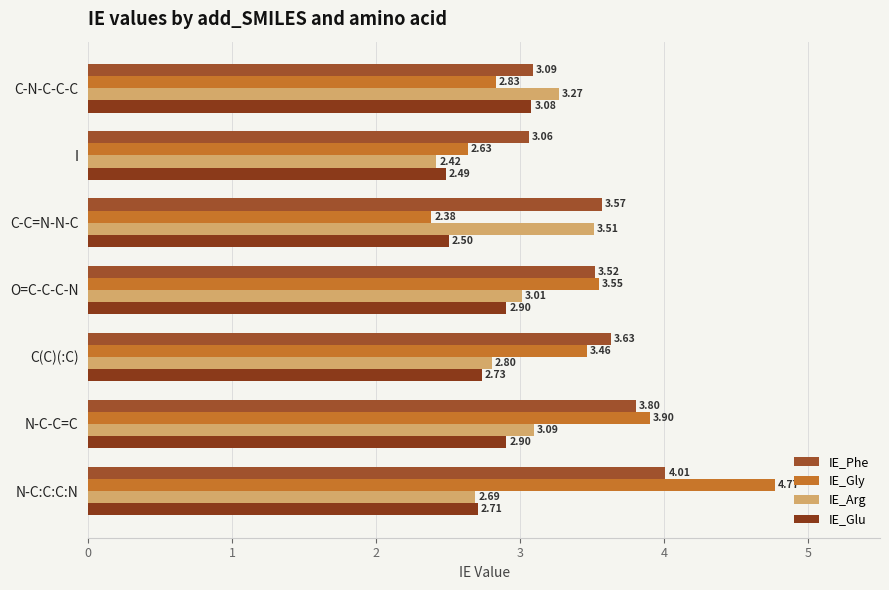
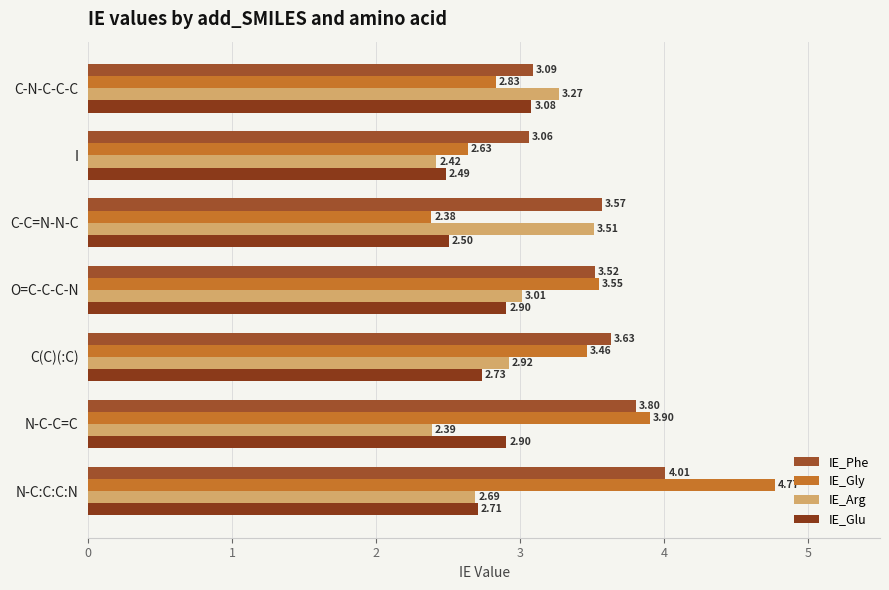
  {
    "IE_Arg": {
      "C-N-C-C-C": 3.27,
      "I": 2.42,
      "C-C=N-N-C": 3.51,
      "O=C-C-C-N": 3.01,
-     "C(C)(:C)": 2.80,
-     "N-C-C=C": 3.09,
+     "C(C)(:C)": 2.92,
+     "N-C-C=C": 2.39,
      "N-C:C:C:N": 2.69
    }
  }
